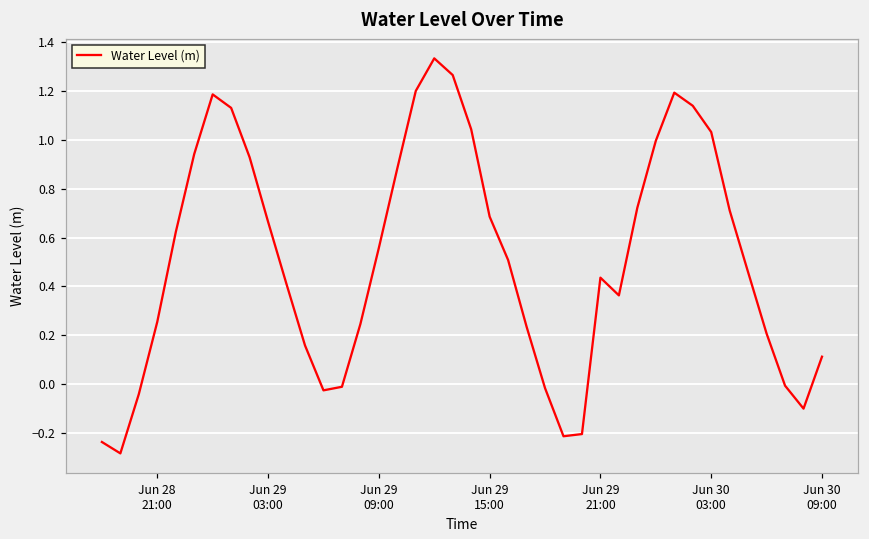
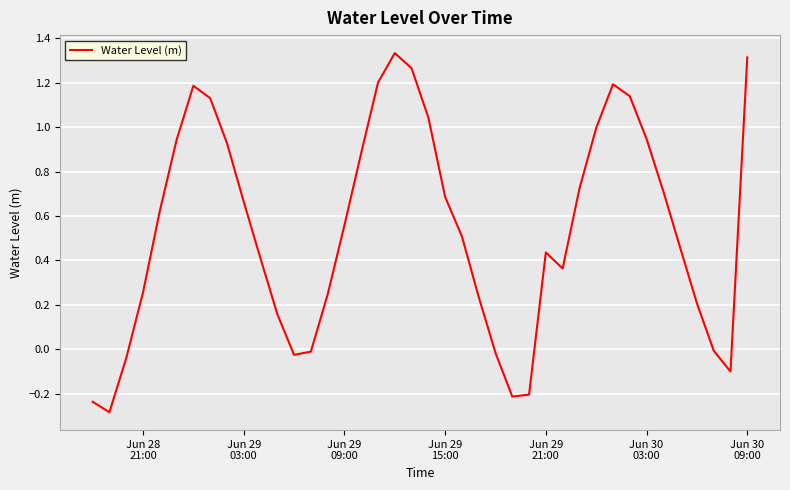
  {
    "Jun 28 21:00": 0.26,
    "Jun 29 03:00": 0.66,
    "Jun 29 09:00": 0.56,
    "Jun 29 15:00": 0.69,
    "Jun 29 21:00": 0.44,
-   "Jun 30 03:00": 1.03,
-   "Jun 30 09:00": 0.11
+   "Jun 30 03:00": 0.95,
+   "Jun 30 09:00": 1.31
  }
